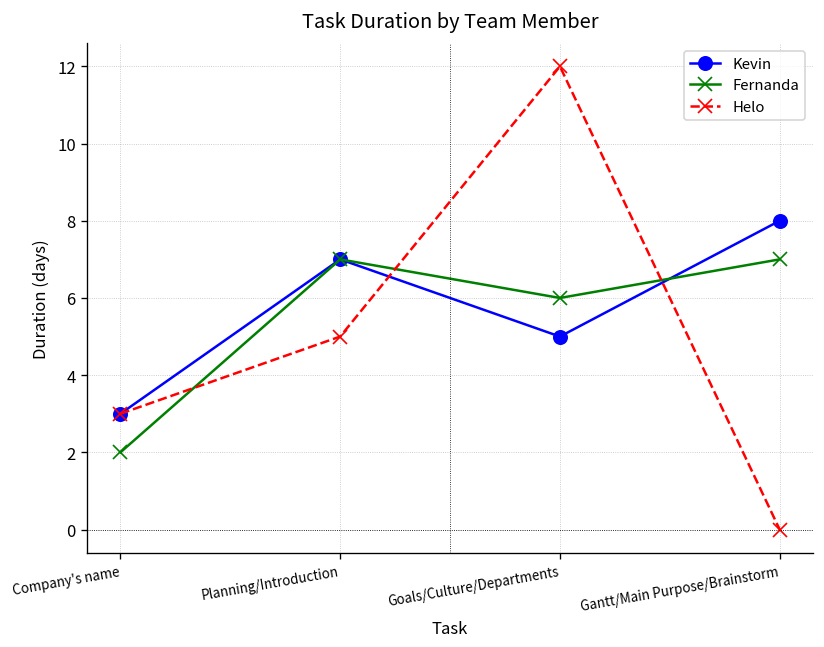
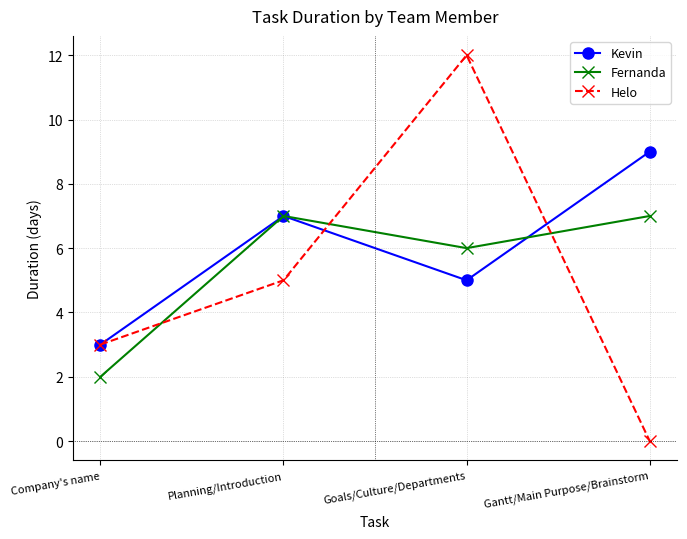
  {
    "Kevin": {
      "Goals/Culture/Departments": 5,
-     "Gantt/Main Purpose/Brainstorm": 8
+     "Gantt/Main Purpose/Brainstorm": 9
    },
    "Fernanda": {
      "Company's name": 2,
      "Goals/Culture/Departments": 6,
      "Gantt/Main Purpose/Brainstorm": 7
    },
    "Helo": {
      "Planning/Introduction": 5,
      "Goals/Culture/Departments": 12,
      "Gantt/Main Purpose/Brainstorm": 0
    }
  }
